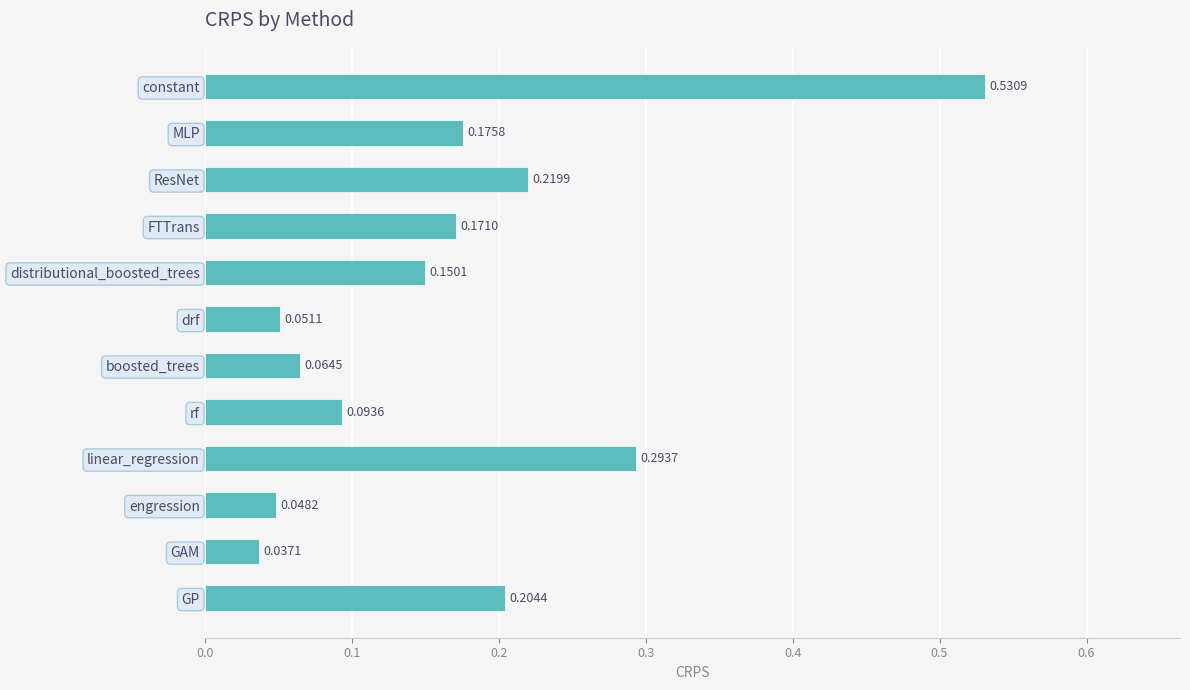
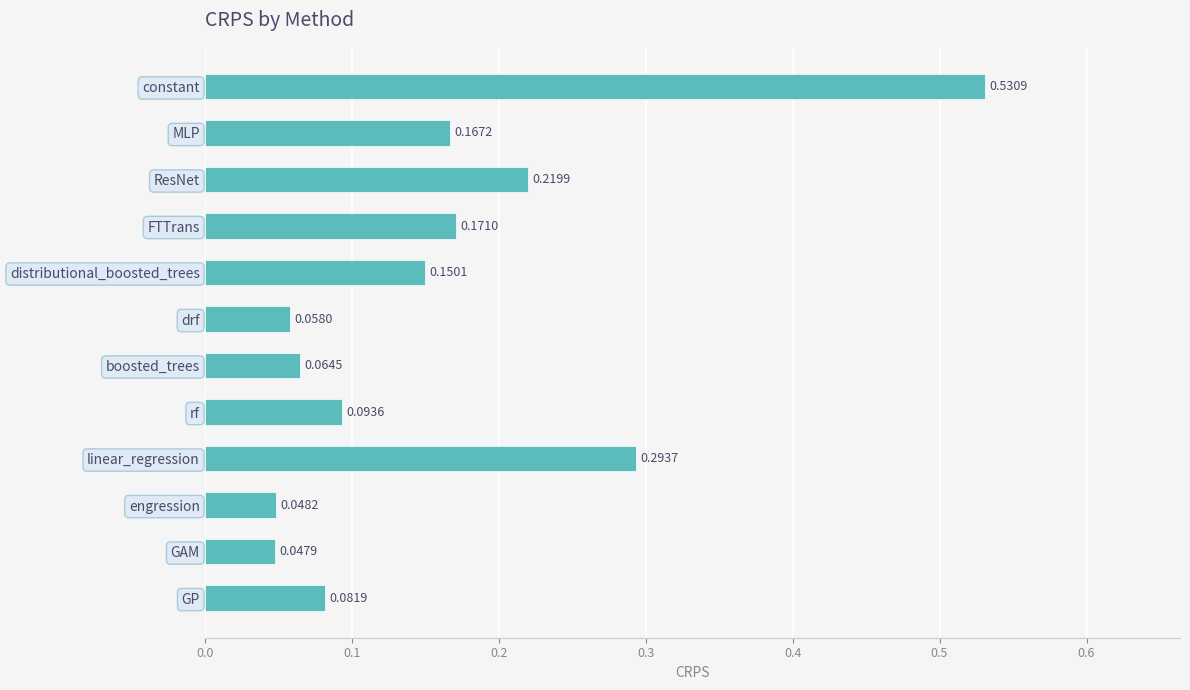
  {
    "constant": 0.5309,
-   "MLP": 0.1758,
+   "MLP": 0.1672,
    "ResNet": 0.2199,
    "FTTrans": 0.1710,
    "distributional_boosted_trees": 0.1501,
-   "drf": 0.0511,
+   "drf": 0.0580,
    "boosted_trees": 0.0645,
    "rf": 0.0936,
    "linear_regression": 0.2937,
    "engression": 0.0482,
-   "GAM": 0.0371,
-   "GP": 0.2044
+   "GAM": 0.0479,
+   "GP": 0.0819
  }
